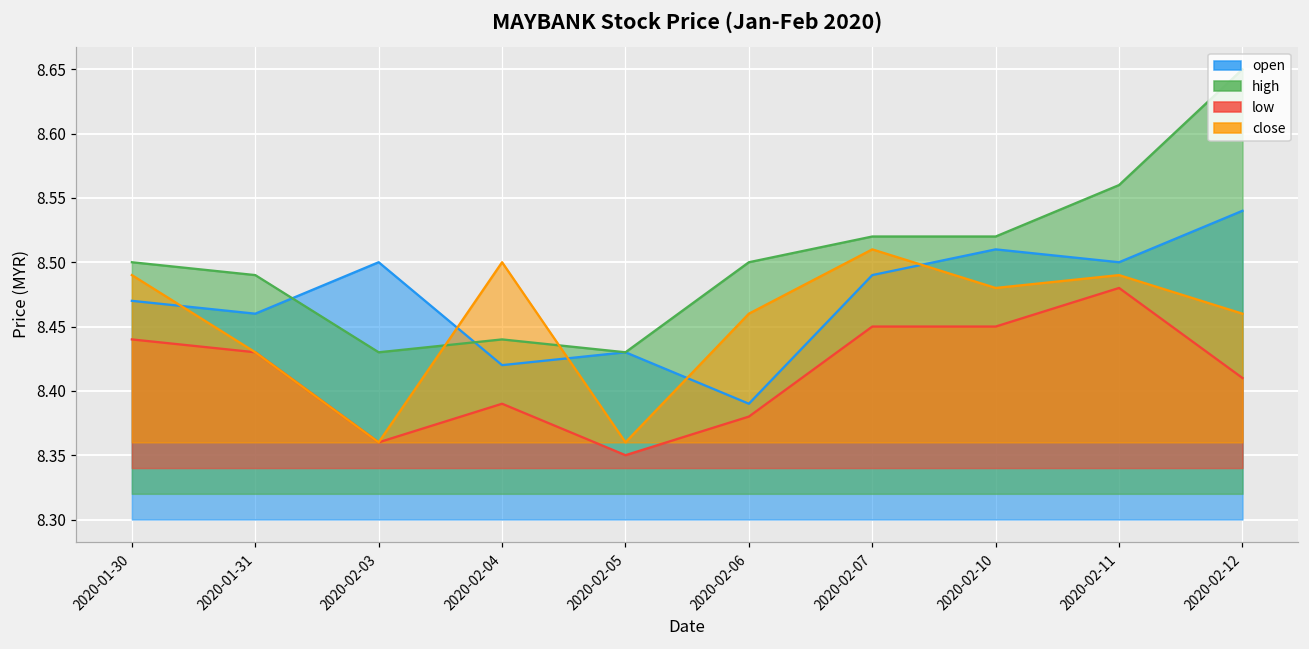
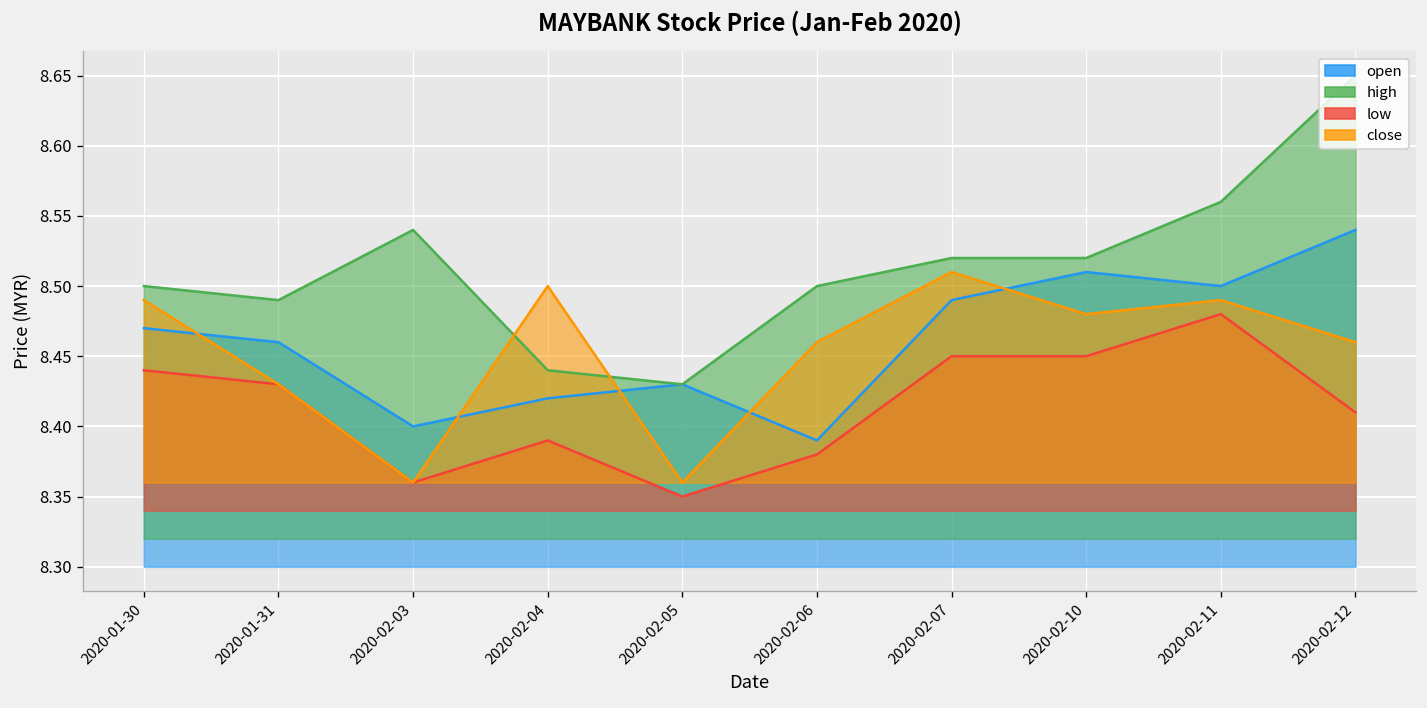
  {
    "open": {
      "2020-01-30": 8.470,
      "2020-01-31": 8.460,
-     "2020-02-03": 8.5,
+     "2020-02-03": 8.4,
      "2020-02-04": 8.420,
      "2020-02-06": 8.390,
      "2020-02-07": 8.490,
      "2020-02-10": 8.510,
      "2020-02-11": 8.5,
      "2020-02-12": 8.540
    },
    "high": {
      "2020-01-30": 8.50,
      "2020-01-31": 8.49,
-     "2020-02-03": 8.43,
+     "2020-02-03": 8.54,
      "2020-02-04": 8.44,
      "2020-02-06": 8.50,
      "2020-02-07": 8.52,
      "2020-02-10": 8.52,
      "2020-02-11": 8.56
    },
    "low": {
      "2020-01-30": 8.44,
      "2020-02-04": 8.39,
      "2020-02-05": 8.35,
      "2020-02-06": 8.38,
      "2020-02-07": 8.45,
      "2020-02-10": 8.45,
      "2020-02-11": 8.48,
      "2020-02-12": 8.41
    },
    "close": {
      "2020-01-30": 8.49,
      "2020-02-04": 8.50,
      "2020-02-05": 8.36,
      "2020-02-06": 8.46,
      "2020-02-07": 8.51,
      "2020-02-10": 8.48,
      "2020-02-11": 8.49,
      "2020-02-12": 8.46
    }
  }
